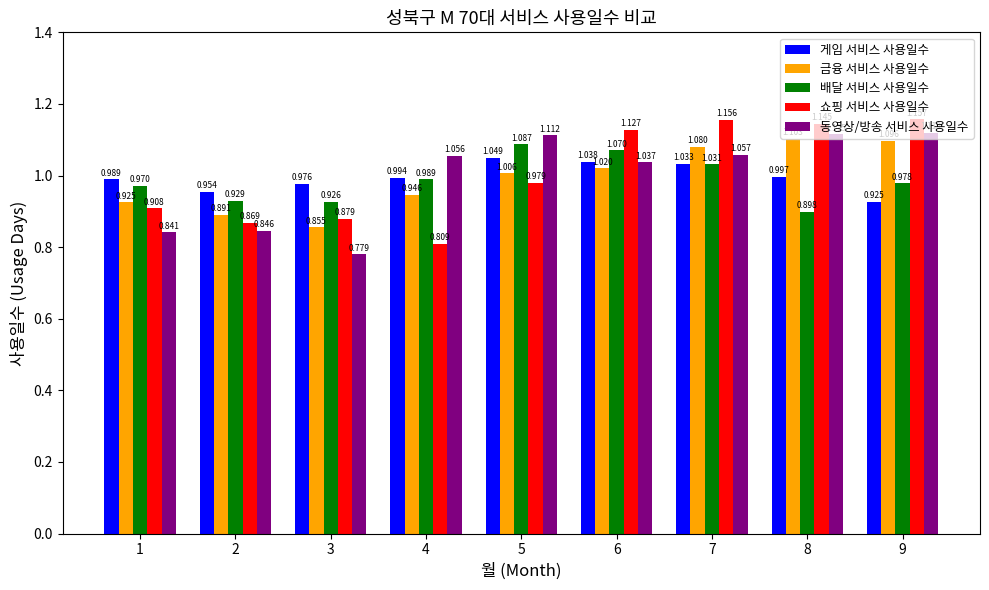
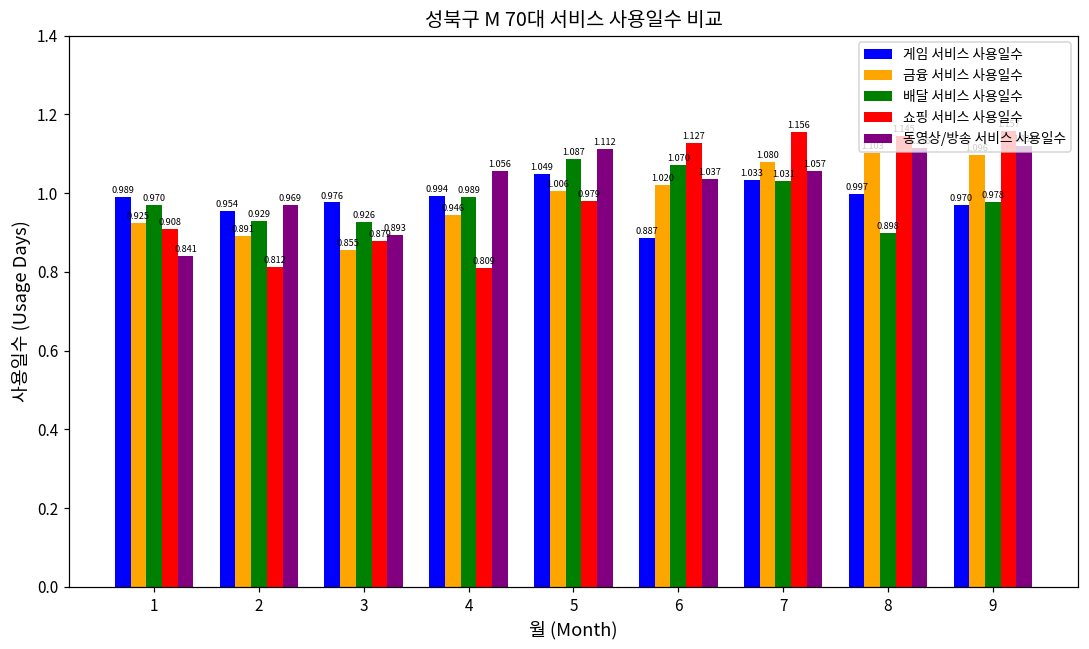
  {
    "게임 서비스 사용일수": {
      "1": 0.989,
      "2": 0.954,
      "3": 0.976,
      "4": 0.994,
      "5": 1.049,
-     "6": 1.038,
+     "6": 0.887,
      "7": 1.033,
      "8": 0.997,
-     "9": 0.925
+     "9": 0.970
    },
    "금융 서비스 사용일수": {
      "1": 0.925,
      "2": 0.891,
      "3": 0.855,
      "4": 0.946,
      "5": 1.006,
      "6": 1.020,
      "7": 1.080
    },
    "배달 서비스 사용일수": {
      "1": 0.970,
      "2": 0.929,
      "3": 0.926,
      "4": 0.989,
      "5": 1.087,
      "6": 1.070,
      "7": 1.031,
      "8": 0.898,
      "9": 0.978
    },
    "쇼핑 서비스 사용일수": {
      "1": 0.908,
-     "2": 0.869,
+     "2": 0.812,
      "3": 0.879,
      "4": 0.809,
      "5": 0.979,
      "6": 1.127,
      "7": 1.156
    },
    "동영상/방송 서비스 사용일수": {
      "1": 0.841,
-     "2": 0.846,
-     "3": 0.779,
+     "2": 0.969,
+     "3": 0.893,
      "4": 1.056,
      "5": 1.112,
      "6": 1.037,
      "7": 1.057
    }
  }
